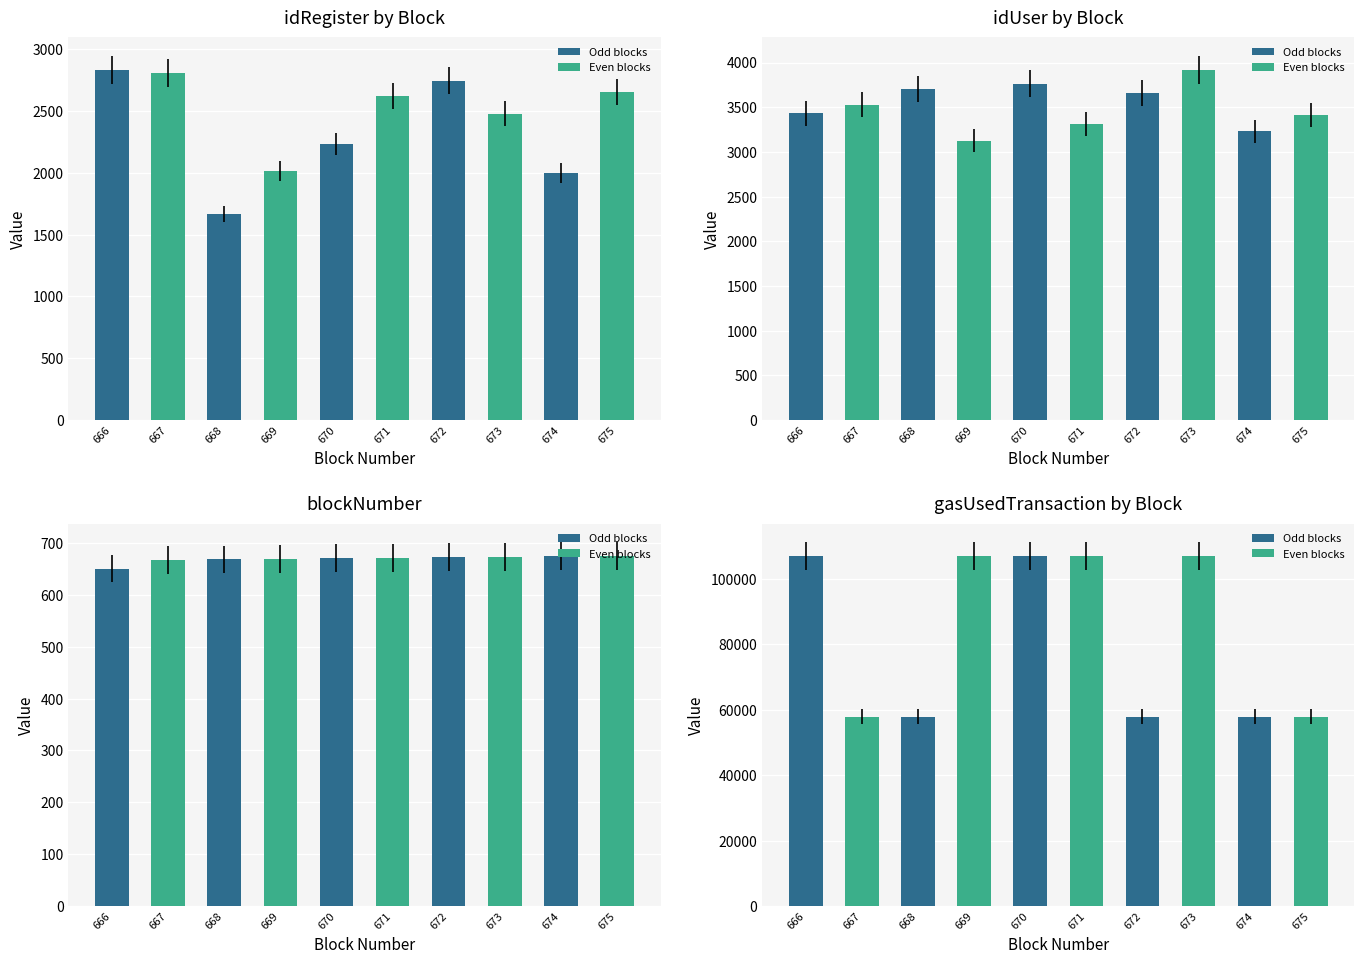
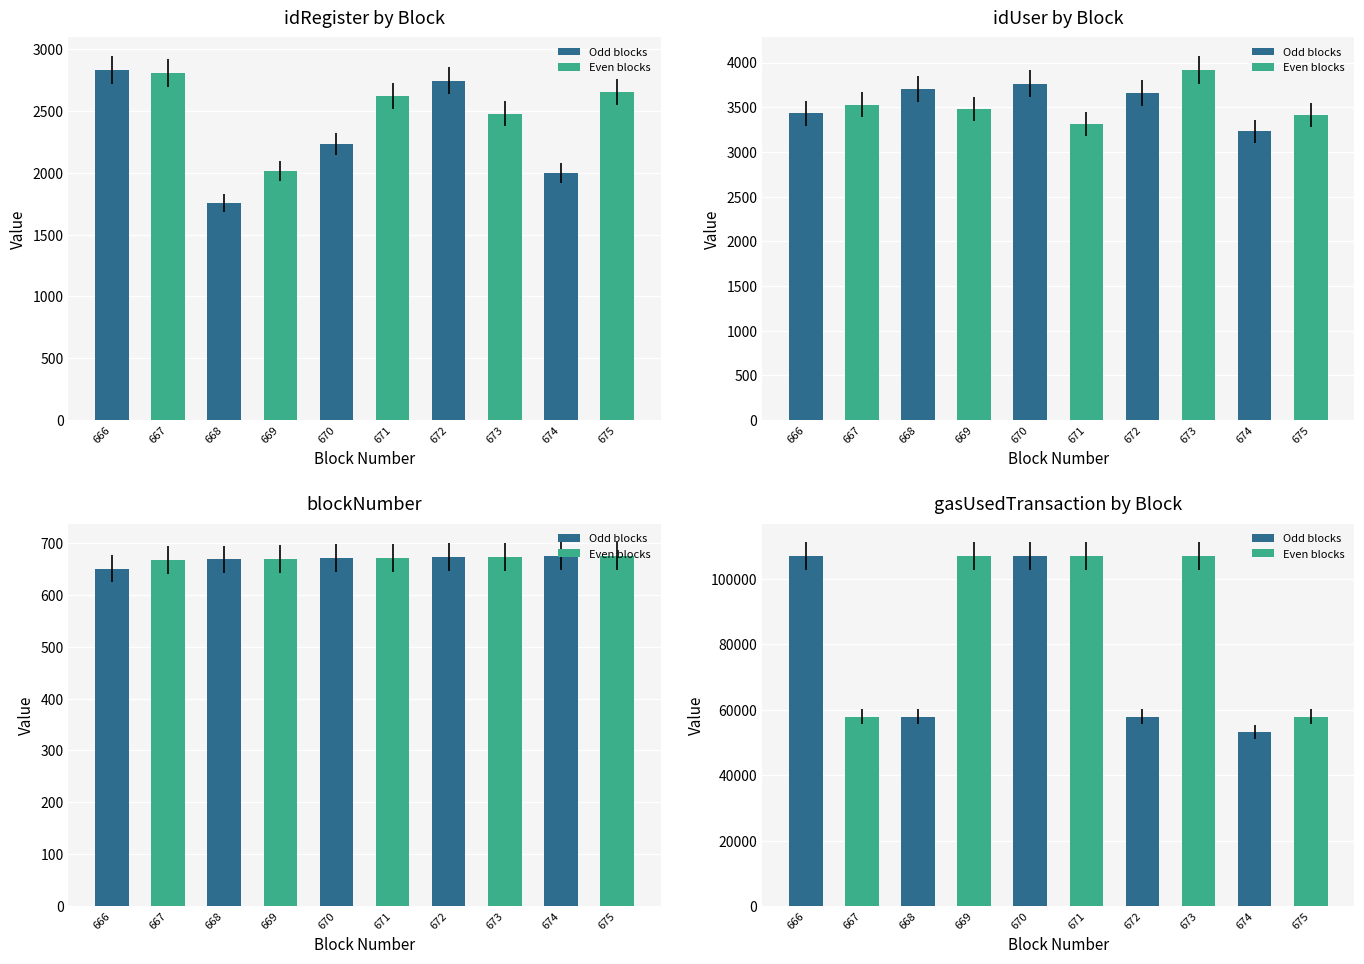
  {
    "idRegister by Block": {
      "666": 2830,
      "667": 2810,
-     "668": 1670,
+     "668": 1750,
      "669": 2020,
      "670": 2230,
      "671": 2620,
      "672": 2740,
      "673": 2480,
      "674": 2000,
      "675": 2650
    },
    "idUser by Block": {
      "666": 3400,
      "667": 3500,
      "668": 3700,
-     "669": 3100,
+     "669": 3500,
      "670": 3800,
      "671": 3300,
      "672": 3700,
      "673": 3900,
      "674": 3200,
      "675": 3400
    },
    "blockNumber": {
      "666": 650,
      "667": 670,
      "668": 670,
      "669": 670,
      "670": 670,
      "671": 670,
      "672": 670,
      "673": 670,
      "674": 670,
      "675": 680
    },
    "gasUsedTransaction by Block": {
      "666": 107000,
      "667": 58000,
      "668": 58000,
      "669": 107000,
      "670": 107000,
      "671": 107000,
      "672": 58000,
      "673": 107000,
-     "674": 58000,
+     "674": 53000,
      "675": 58000
    }
  }
